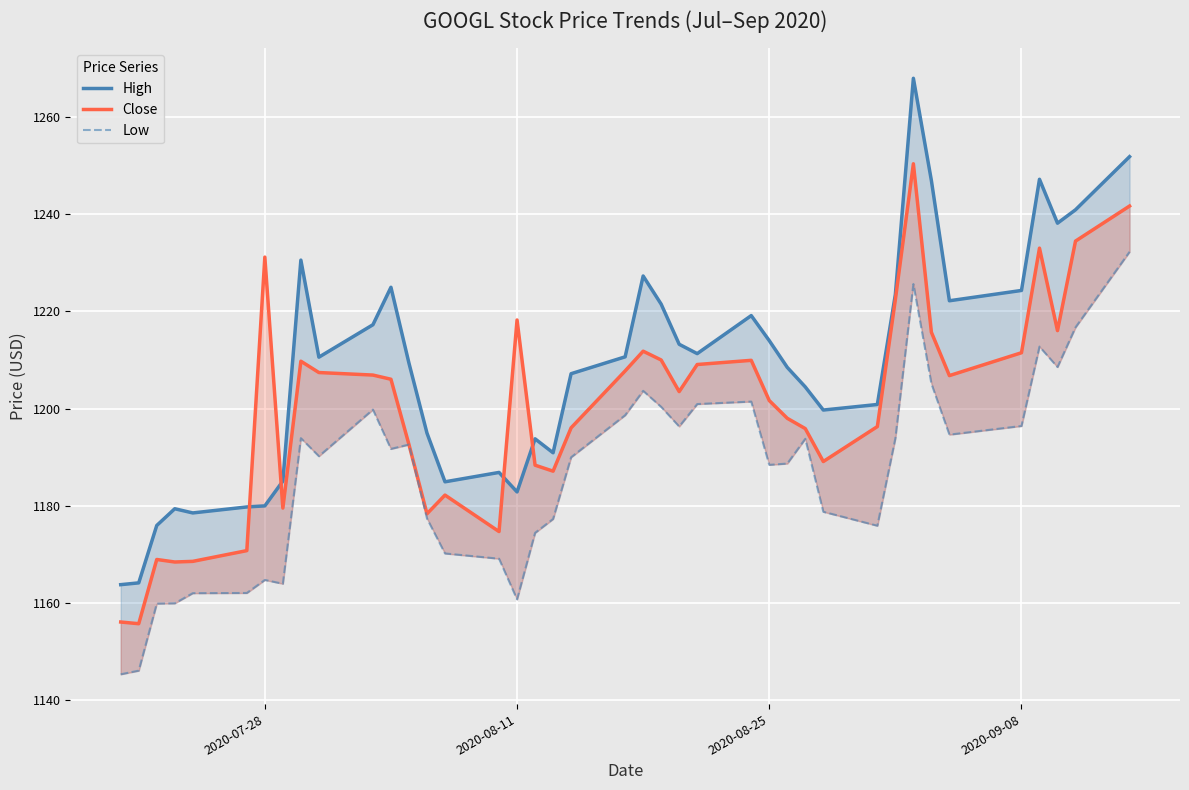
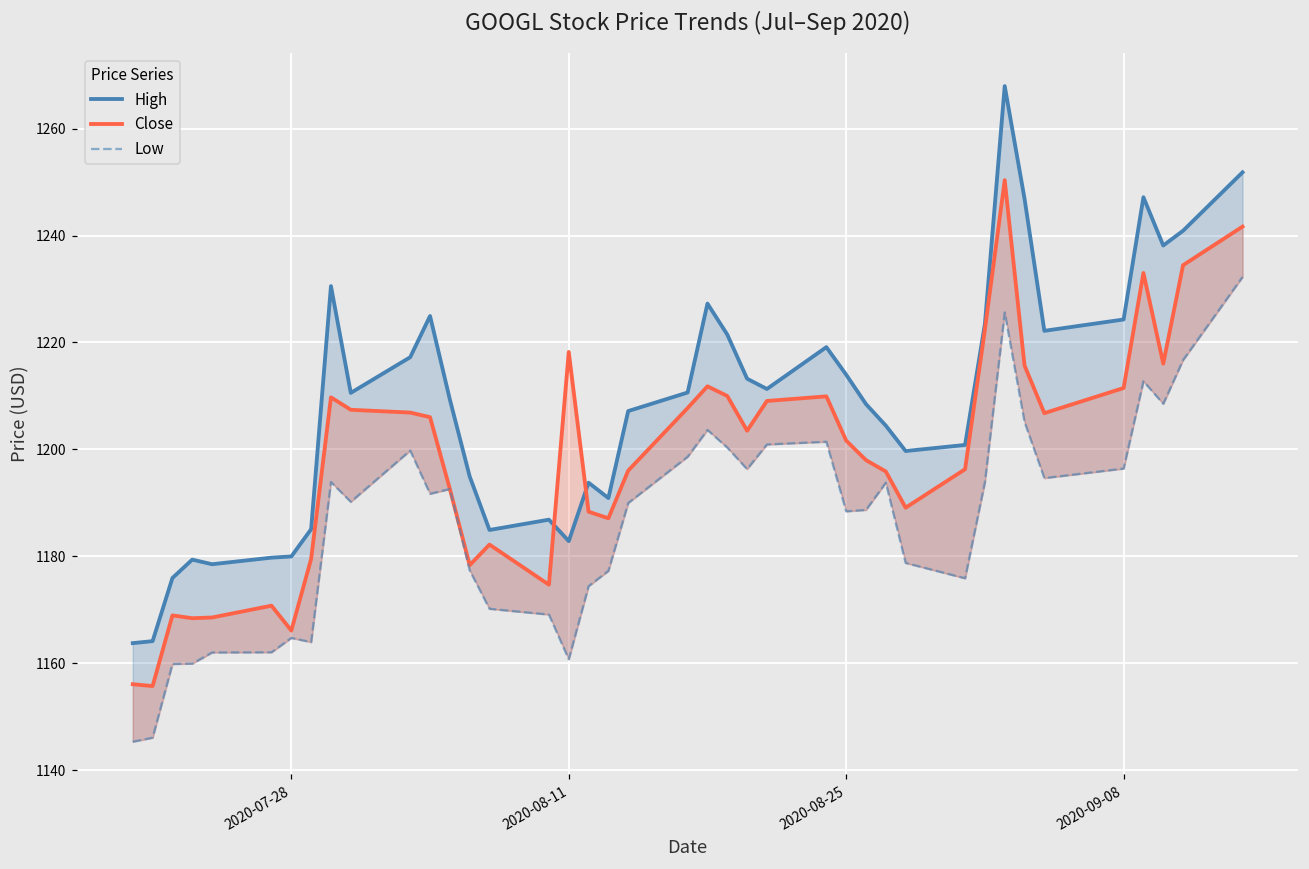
  {
    "Close": {
-     "2020-07-28": 1231,
+     "2020-07-28": 1166,
      "2020-08-11": 1218,
      "2020-08-25": 1202,
      "2020-09-08": 1211
    }
  }
